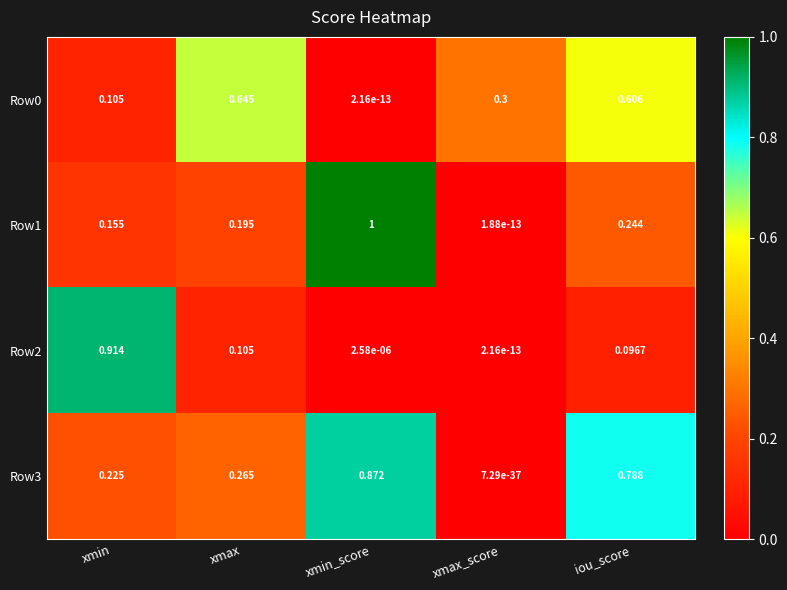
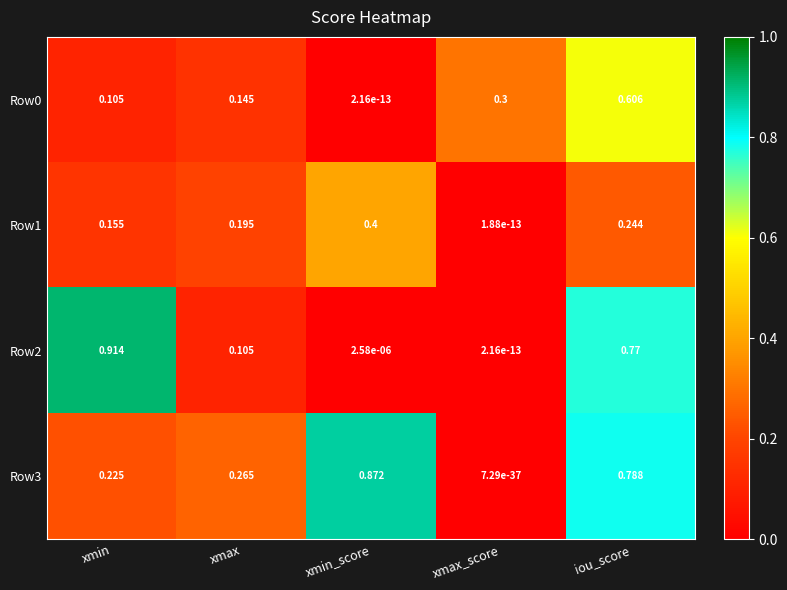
  {
    "Row0": {
      "xmin": "0.105",
-     "xmax": "0.645",
+     "xmax": "0.145",
      "xmin_score": "2.16e-13",
      "xmax_score": "0.3",
      "iou_score": "0.606"
    },
    "Row1": {
      "xmin": "0.155",
      "xmax": "0.195",
-     "xmin_score": "1",
+     "xmin_score": "0.4",
      "xmax_score": "1.88e-13",
      "iou_score": "0.244"
    },
    "Row2": {
      "xmin": "0.914",
      "xmax": "0.105",
      "xmin_score": "2.58e-06",
      "xmax_score": "2.16e-13",
-     "iou_score": "0.0967"
+     "iou_score": "0.77"
    },
    "Row3": {
      "xmin": "0.225",
      "xmax": "0.265",
      "xmin_score": "0.872",
      "xmax_score": "7.29e-37",
      "iou_score": "0.788"
    }
  }
